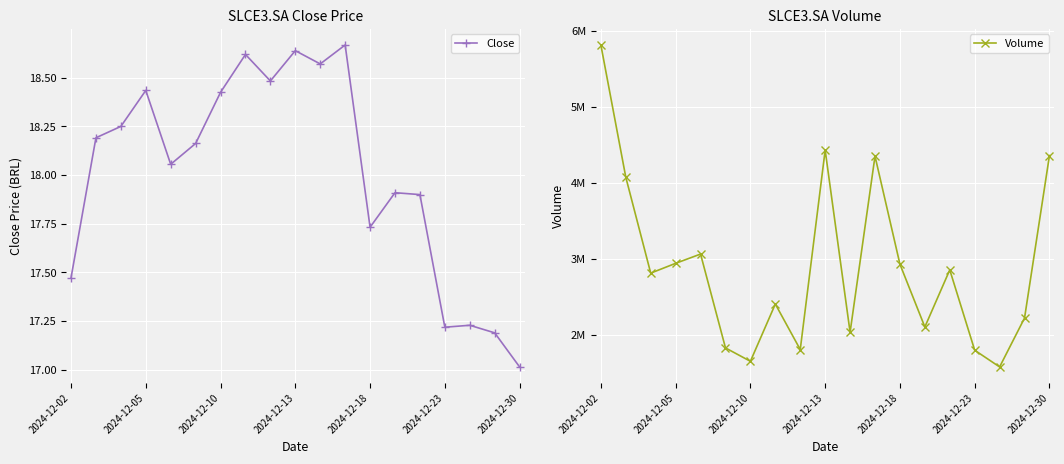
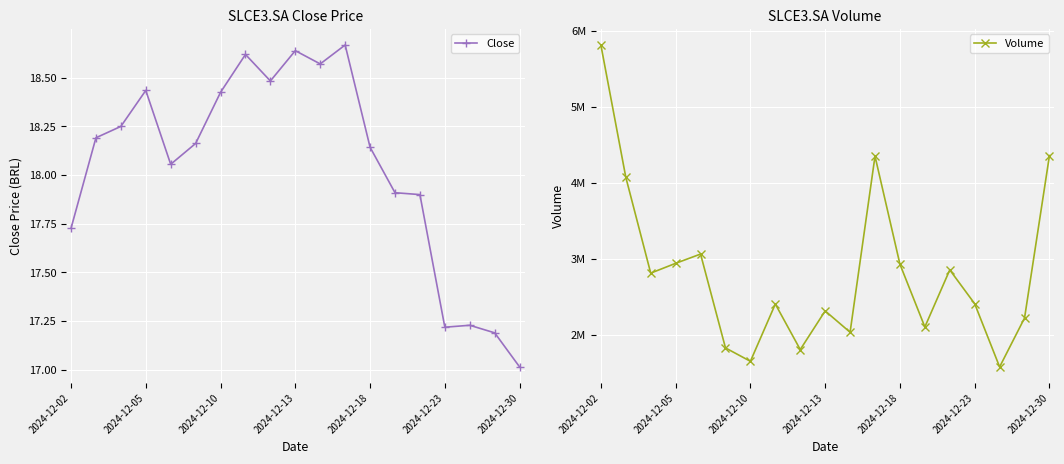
  {
    "SLCE3.SA Close Price": {
-     "2024-12-02": 17.47,
+     "2024-12-02": 17.73,
      "2024-12-05": 18.43,
      "2024-12-10": 18.42,
      "2024-12-13": 18.64,
-     "2024-12-18": 17.73,
+     "2024-12-18": 18.14,
      "2024-12-23": 17.22,
      "2024-12-30": 17.01
    },
    "SLCE3.SA Volume": {
      "2024-12-02": 5800000,
      "2024-12-05": 2900000,
      "2024-12-10": 1600000,
-     "2024-12-13": 4400000,
+     "2024-12-13": 2300000,
      "2024-12-18": 2900000,
-     "2024-12-23": 1800000,
+     "2024-12-23": 2400000,
      "2024-12-30": 4400000
    }
  }
